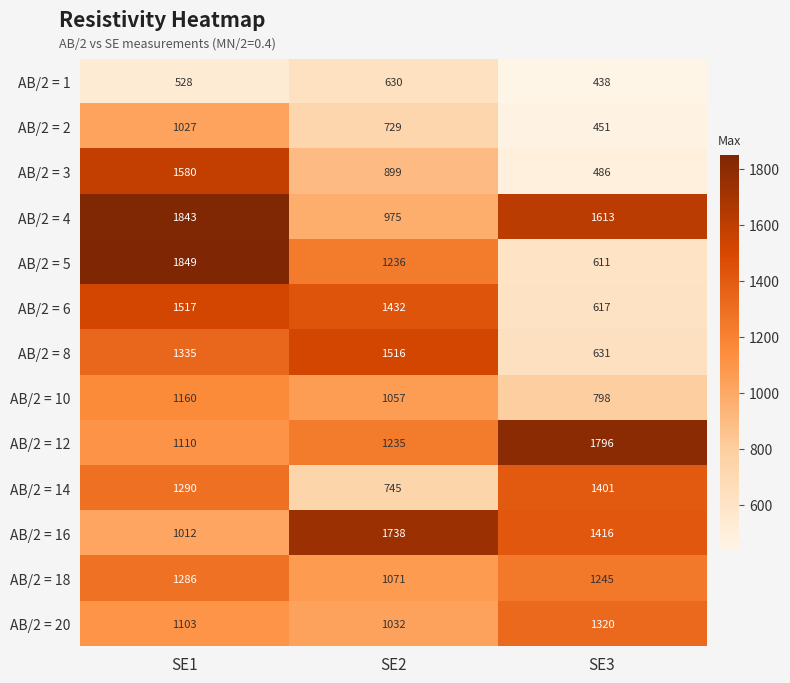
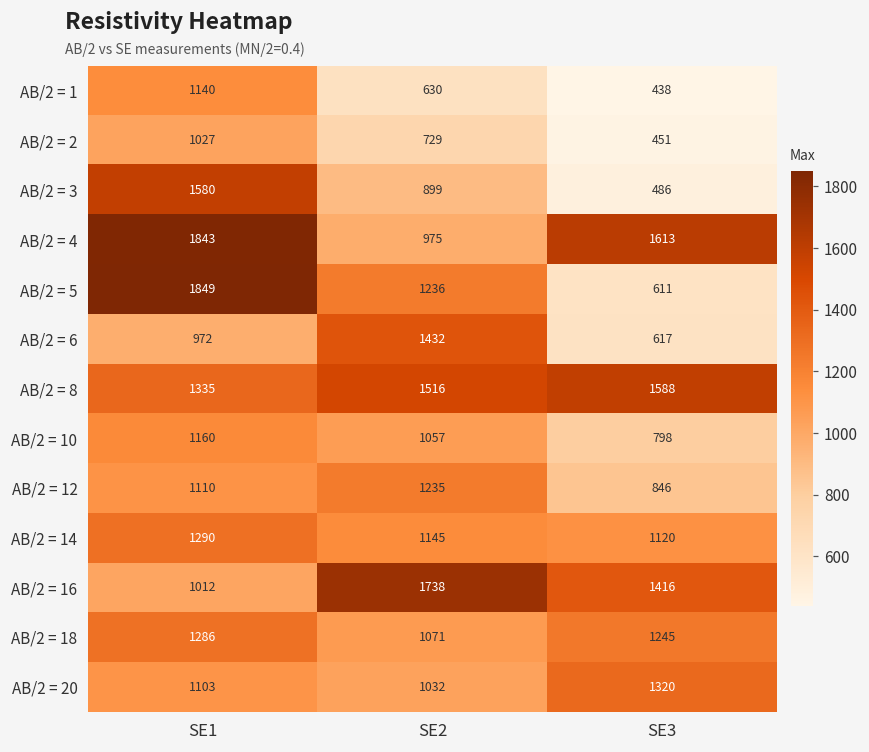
  {
    "AB/2 = 1": {
-     "SE1": 528,
+     "SE1": 1140,
      "SE2": 630,
      "SE3": 438
    },
    "AB/2 = 2": {
      "SE1": 1027,
      "SE2": 729,
      "SE3": 451
    },
    "AB/2 = 3": {
      "SE1": 1580,
      "SE2": 899,
      "SE3": 486
    },
    "AB/2 = 4": {
      "SE1": 1843,
      "SE2": 975,
      "SE3": 1613
    },
    "AB/2 = 5": {
      "SE1": 1849,
      "SE2": 1236,
      "SE3": 611
    },
    "AB/2 = 6": {
-     "SE1": 1517,
+     "SE1": 972,
      "SE2": 1432,
      "SE3": 617
    },
    "AB/2 = 8": {
      "SE1": 1335,
      "SE2": 1516,
-     "SE3": 631
+     "SE3": 1588
    },
    "AB/2 = 10": {
      "SE1": 1160,
      "SE2": 1057,
      "SE3": 798
    },
    "AB/2 = 12": {
      "SE1": 1110,
      "SE2": 1235,
-     "SE3": 1796
+     "SE3": 846
    },
    "AB/2 = 14": {
      "SE1": 1290,
-     "SE2": 745,
-     "SE3": 1401
+     "SE2": 1145,
+     "SE3": 1120
    },
    "AB/2 = 16": {
      "SE1": 1012,
      "SE2": 1738,
      "SE3": 1416
    },
    "AB/2 = 18": {
      "SE1": 1286,
      "SE2": 1071,
      "SE3": 1245
    },
    "AB/2 = 20": {
      "SE1": 1103,
      "SE2": 1032,
      "SE3": 1320
    }
  }
